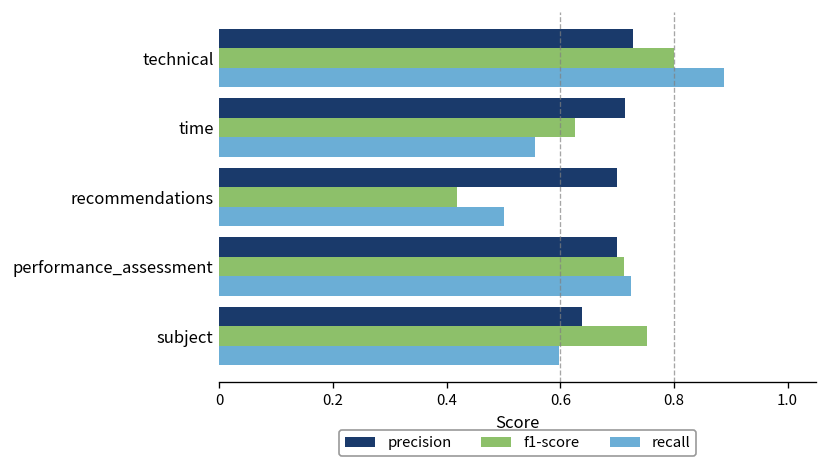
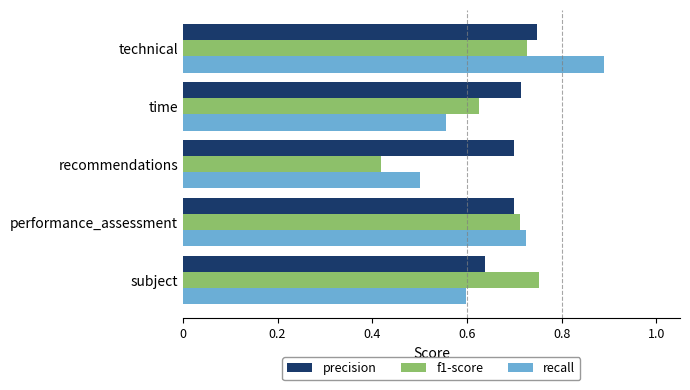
  {
    "precision": {
-     "technical": 0.73,
+     "technical": 0.75,
      "time": 0.71,
      "recommendations": 0.70,
      "performance_assessment": 0.70,
      "subject": 0.64
    },
    "f1-score": {
-     "technical": 0.80,
+     "technical": 0.73,
      "time": 0.63,
      "recommendations": 0.42,
      "performance_assessment": 0.71,
      "subject": 0.75
    },
    "recall": {
      "technical": 0.89,
      "time": 0.56,
      "recommendations": 0.50,
      "performance_assessment": 0.72,
      "subject": 0.60
    }
  }
